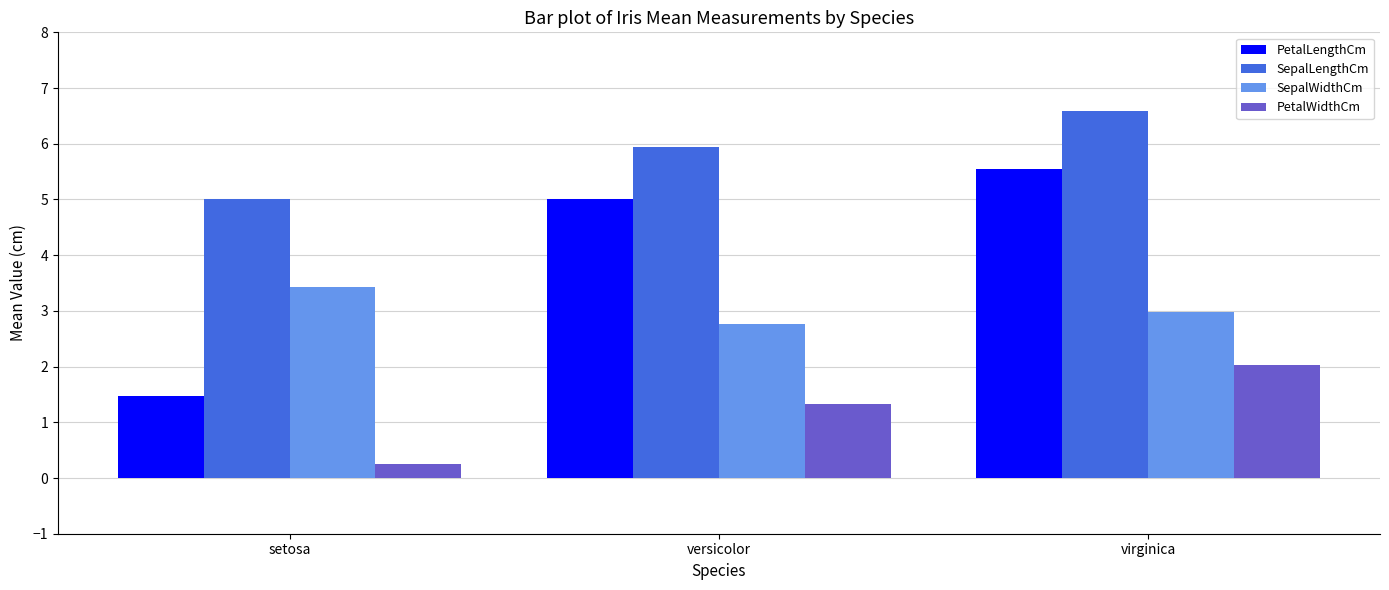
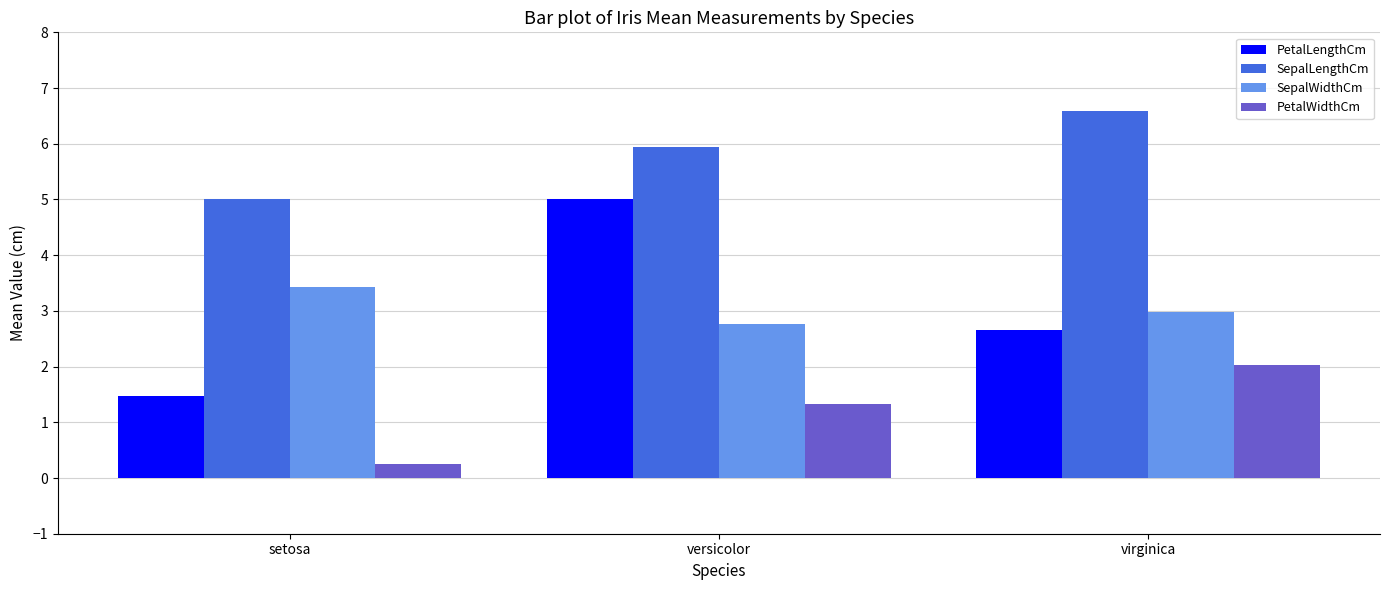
  {
    "PetalLengthCm": {
      "setosa": 1.5,
      "versicolor": 5.0,
-     "virginica": 5.6
+     "virginica": 2.7
    }
  }
